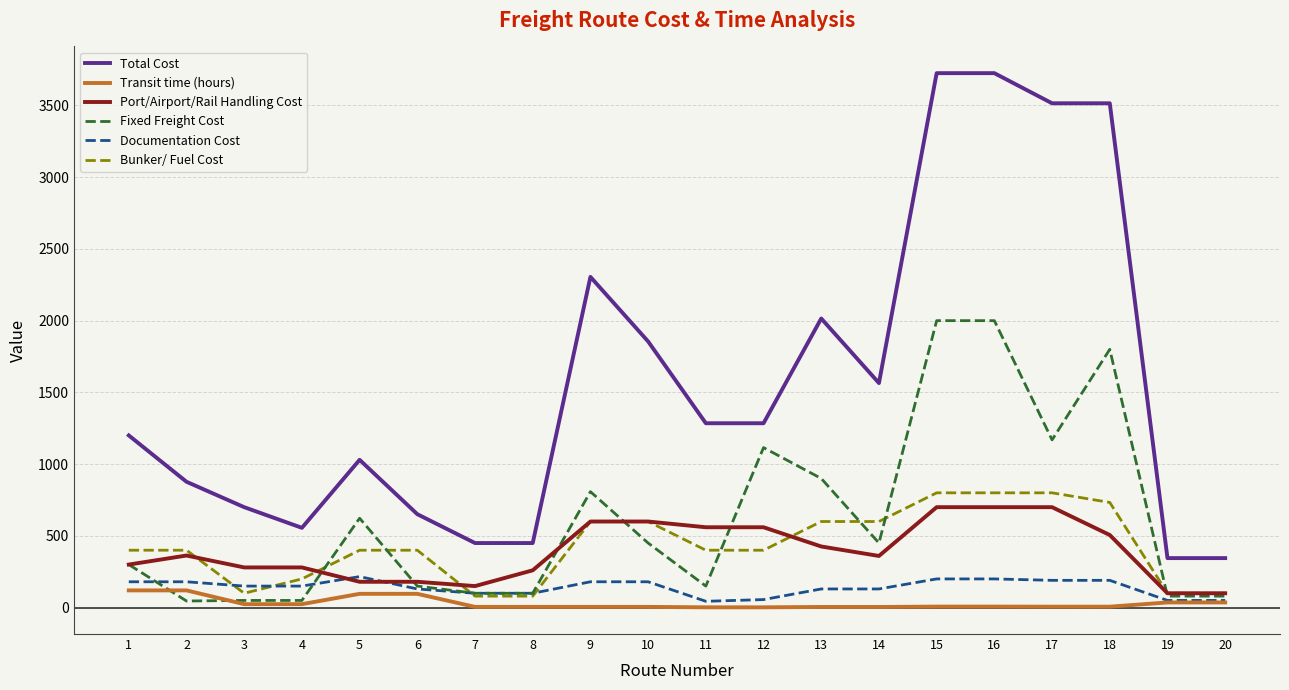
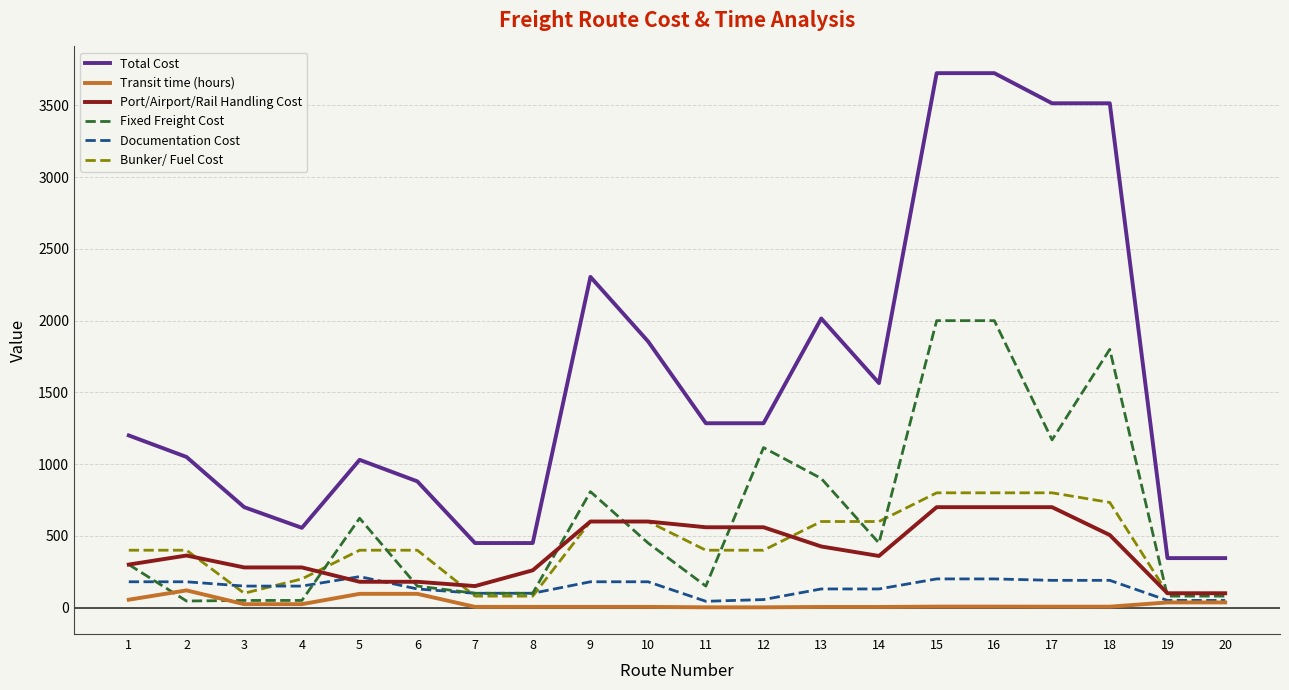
  {
    "Total Cost": {
      "1": 1200,
-     "2": 880,
+     "2": 1050,
      "3": 700,
      "4": 560,
      "5": 1030,
-     "6": 650,
+     "6": 880,
      "7": 450,
      "8": 450,
      "9": 2310,
      "10": 1860,
      "11": 1290,
      "12": 1290,
      "13": 2020,
      "14": 1570,
      "15": 3730,
      "16": 3730,
      "17": 3520,
      "18": 3520,
      "19": 350,
      "20": 350
    },
    "Transit time (hours)": {
-     "1": 120,
+     "1": 60,
      "2": 120,
      "3": 20,
      "4": 20,
      "5": 100,
      "6": 100,
      "7": 10,
      "8": 10,
      "9": 10,
      "10": 10,
      "11": 0,
      "12": 0,
      "13": 0,
      "14": 0,
      "15": 10,
      "16": 10,
      "17": 10,
      "18": 10
    },
    "Port/Airport/Rail Handling Cost": {
      "2": 360,
      "3": 280,
      "4": 280,
      "5": 180,
      "6": 180,
      "7": 150,
      "8": 260,
      "11": 560,
      "12": 560,
      "13": 430,
      "14": 360,
      "15": 700,
      "16": 700,
      "17": 700,
      "18": 510
    },
    "Fixed Freight Cost": {
      "2": 50,
      "3": 50,
      "4": 50,
      "5": 620,
      "6": 150,
      "9": 810,
      "10": 450,
      "11": 150,
      "12": 1120,
      "13": 900,
      "14": 450,
      "15": 2000,
      "16": 2000,
      "17": 1170,
      "18": 1800,
      "19": 80,
      "20": 80
    },
    "Documentation Cost": {
      "1": 180,
      "2": 180,
      "3": 150,
      "4": 150,
      "5": 220,
      "6": 130,
      "9": 180,
      "10": 180,
      "11": 40,
      "12": 60,
      "13": 130,
      "14": 130,
      "15": 200,
      "16": 200,
      "17": 190,
      "18": 190
    },
    "Bunker/ Fuel Cost": {
      "1": 400,
      "2": 400,
      "3": 100,
      "4": 200,
      "5": 400,
      "6": 400,
      "7": 80,
      "8": 80,
      "11": 400,
      "12": 400,
      "13": 600,
      "14": 600,
      "15": 800,
      "16": 800,
      "17": 800,
      "18": 730
    }
  }
